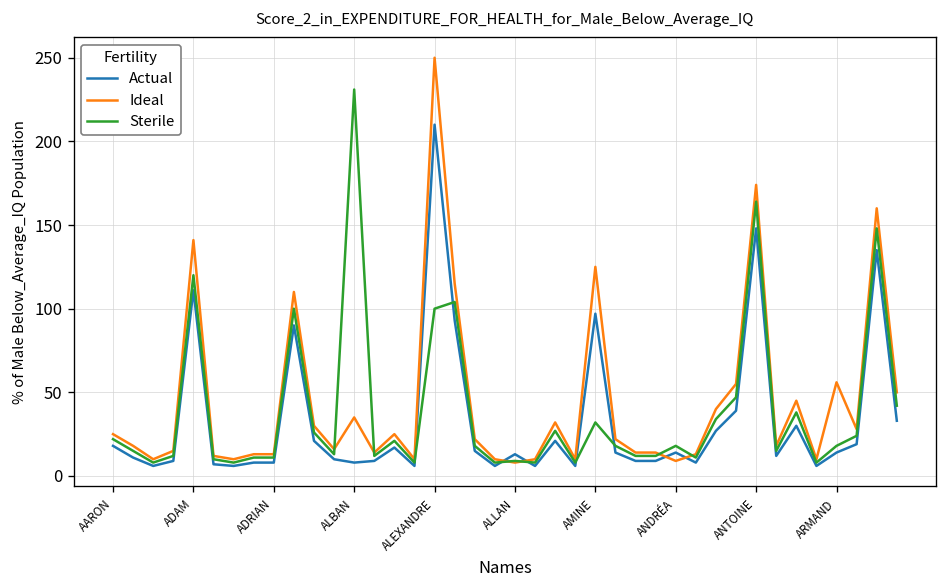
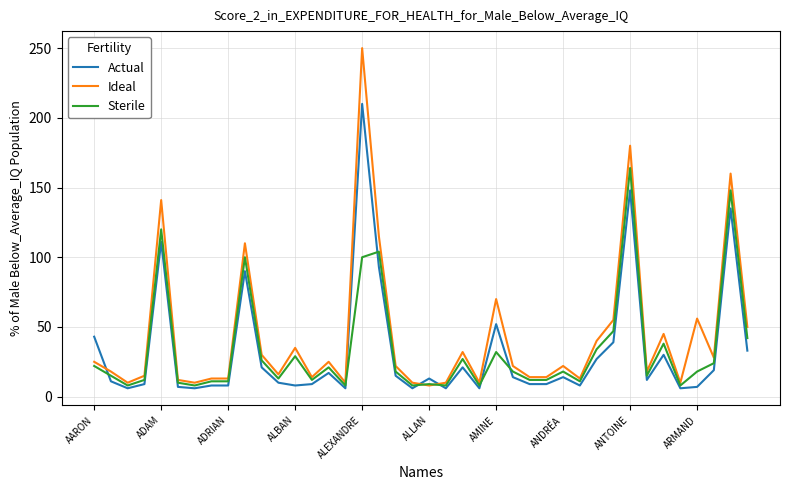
  {
    "Actual": {
-     "AARON": 18,
+     "AARON": 43,
      "ADAM": 111,
      "ADRIAN": 8,
      "ALBAN": 8,
      "ALEXANDRE": 210,
      "ALLAN": 13,
-     "AMINE": 97,
+     "AMINE": 52,
      "ANDRÉA": 14,
      "ANTOINE": 148,
-     "ARMAND": 14
+     "ARMAND": 7
    },
    "Ideal": {
      "AARON": 25,
      "ADAM": 141,
      "ADRIAN": 13,
      "ALBAN": 35,
      "ALEXANDRE": 250,
-     "AMINE": 125,
-     "ANDRÉA": 9,
-     "ANTOINE": 174,
+     "AMINE": 70,
+     "ANDRÉA": 22,
+     "ANTOINE": 180,
      "ARMAND": 56
    },
    "Sterile": {
      "AARON": 22,
      "ADAM": 120,
      "ADRIAN": 11,
-     "ALBAN": 231,
+     "ALBAN": 29,
      "ALEXANDRE": 100,
      "AMINE": 32,
      "ANDRÉA": 18,
      "ANTOINE": 164,
      "ARMAND": 18
    }
  }
